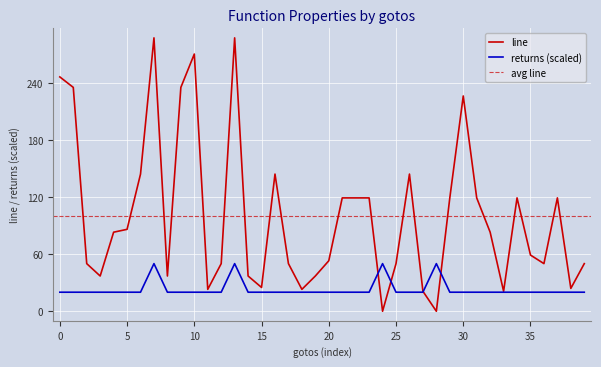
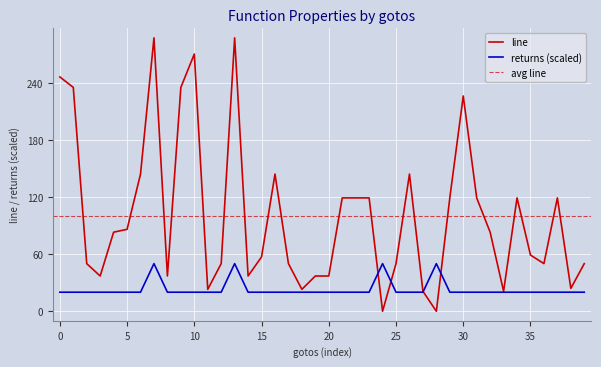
  {
    "line": {
      "0": 250,
      "5": 90,
      "10": 270,
-     "15": 30,
-     "20": 50,
+     "15": 60,
+     "20": 40,
      "25": 50,
      "30": 230,
      "35": 60
    },
    "returns (scaled)": {
      "0": 20,
      "5": 20,
      "10": 20,
      "15": 20,
      "20": 20,
      "25": 20,
      "30": 20,
      "35": 20
    }
  }
